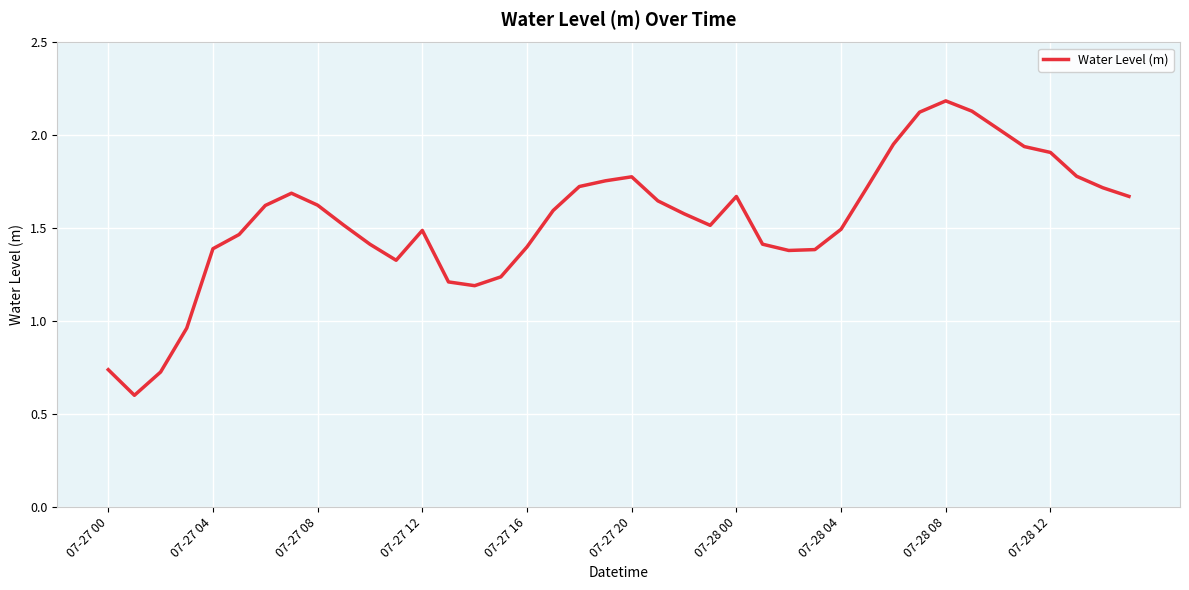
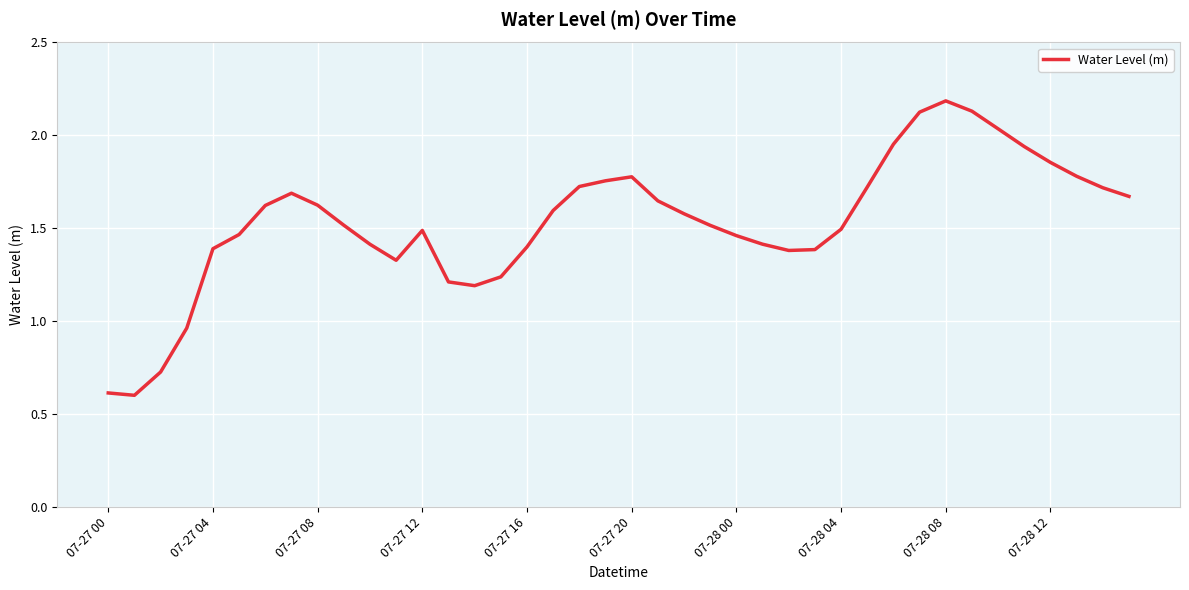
  {
-   "07-27 00": 0.74,
+   "07-27 00": 0.61,
    "07-27 04": 1.39,
    "07-27 08": 1.62,
    "07-27 12": 1.49,
    "07-27 16": 1.40,
    "07-27 20": 1.78,
-   "07-28 00": 1.67,
+   "07-28 00": 1.46,
    "07-28 04": 1.49,
    "07-28 08": 2.19,
-   "07-28 12": 1.91
+   "07-28 12": 1.85
  }
